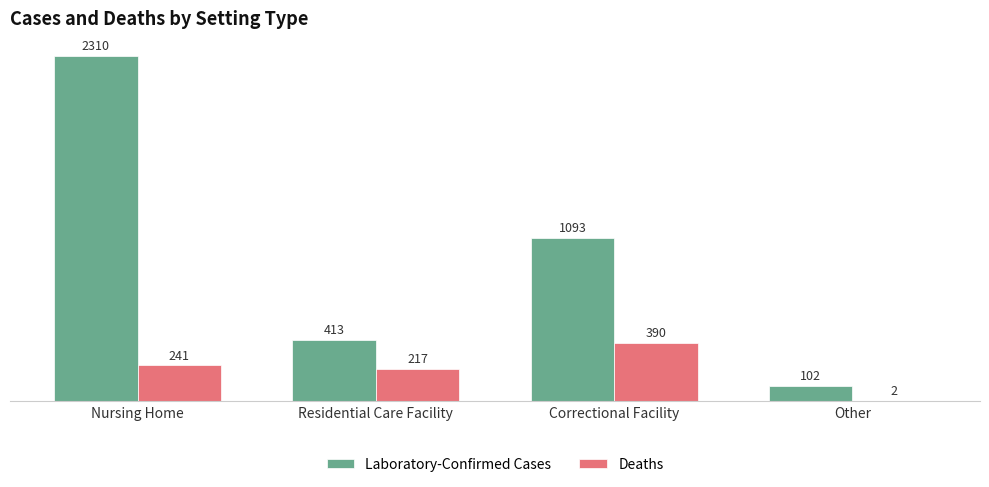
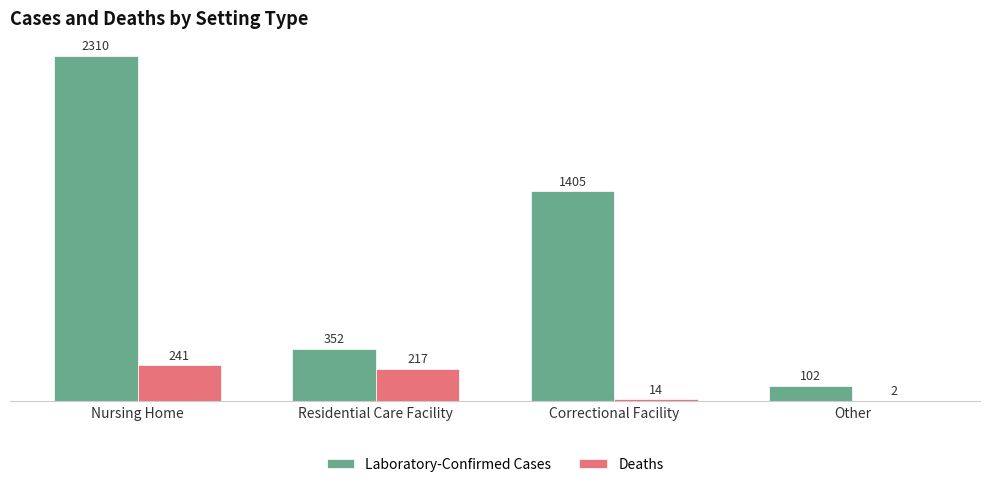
  {
    "Laboratory-Confirmed Cases": {
      "Nursing Home": 2310,
-     "Residential Care Facility": 413,
-     "Correctional Facility": 1093,
+     "Residential Care Facility": 352,
+     "Correctional Facility": 1405,
      "Other": 102
    },
    "Deaths": {
      "Nursing Home": 241,
      "Residential Care Facility": 217,
-     "Correctional Facility": 390,
+     "Correctional Facility": 14,
      "Other": 2
    }
  }
